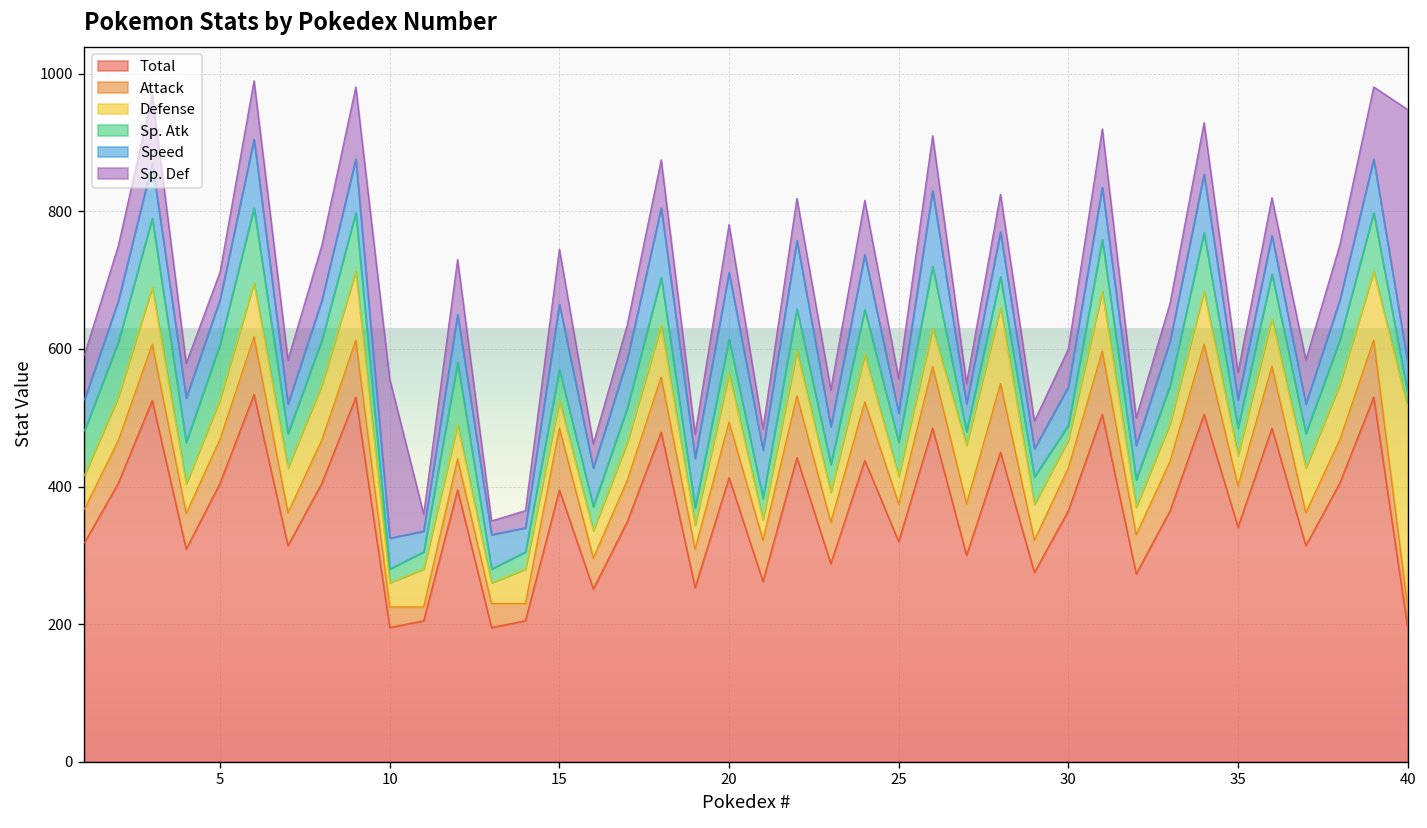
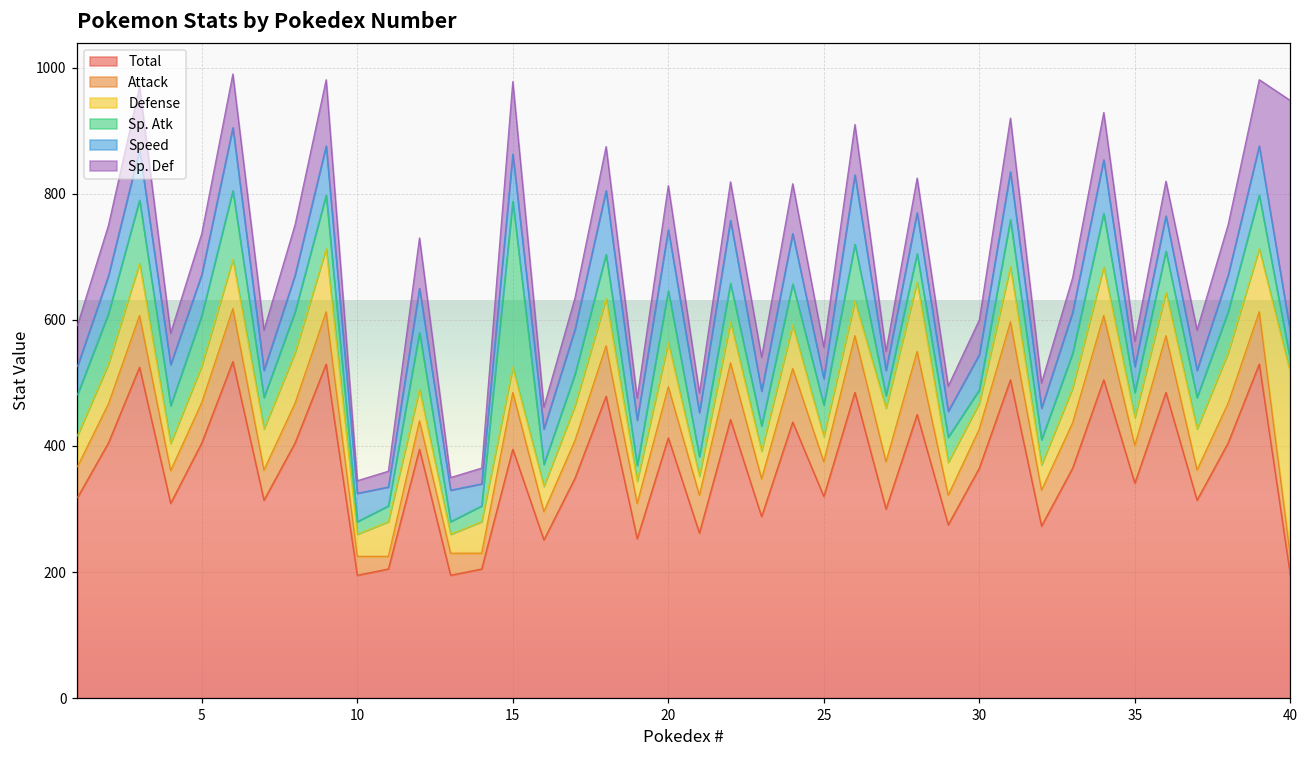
  {
    "Defense": {
      "5": 60,
      "10": 40,
      "15": 40,
      "20": 70,
      "25": 40,
      "30": 40,
      "35": 40,
      "40": 290
    },
    "Sp. Atk": {
      "5": 80,
      "10": 20,
-     "15": 50,
-     "20": 50,
+     "15": 260,
+     "20": 80,
      "25": 50,
      "30": 20,
      "35": 40,
      "40": 20
    },
    "Speed": {
      "5": 70,
      "10": 50,
-     "15": 100,
+     "15": 80,
      "20": 100,
      "25": 40,
      "30": 60,
      "35": 40,
      "40": 50
    },
    "Sp. Def": {
-     "5": 40,
-     "10": 230,
-     "15": 80,
+     "5": 70,
+     "10": 20,
+     "15": 120,
      "20": 70,
      "25": 50,
      "30": 60,
      "35": 40,
      "40": 370
    }
  }
